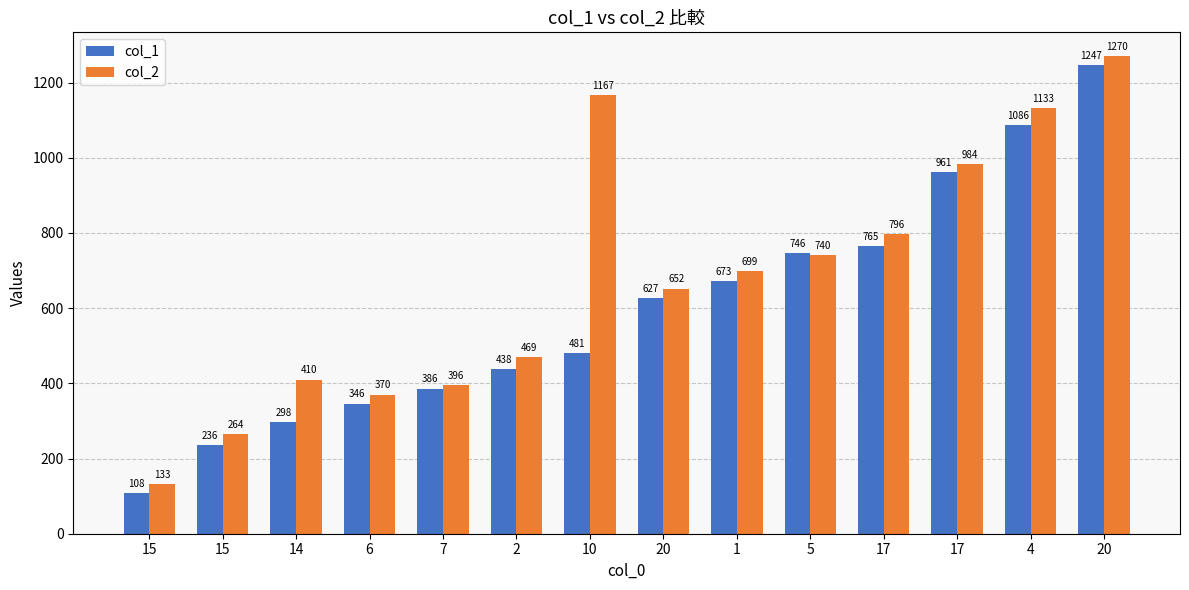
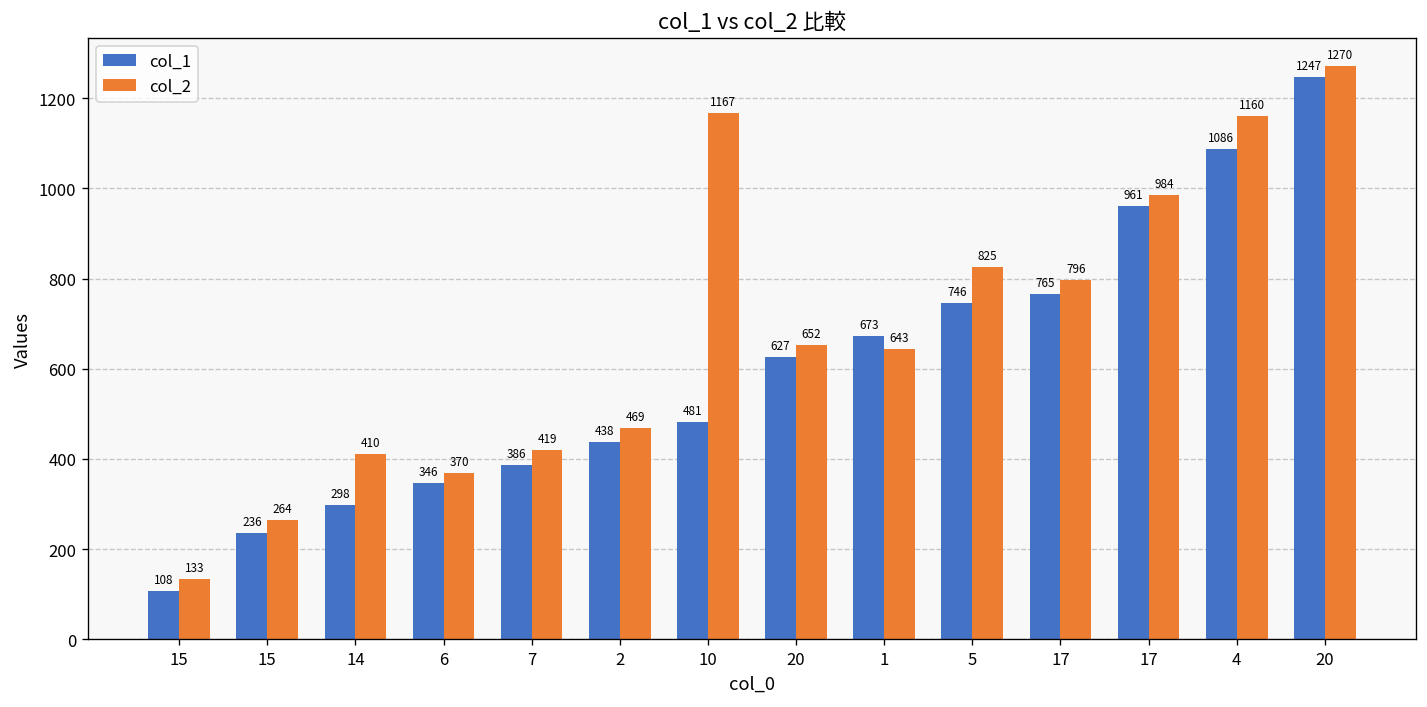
  {
    "col_1": {
      "14": 298,
      "6": 346,
      "7": 386,
      "2": 438,
      "10": 481,
      "1": 673,
      "5": 746,
      "4": 1086
    },
    "col_2": {
      "14": 410,
      "6": 370,
-     "7": 396,
+     "7": 419,
      "2": 469,
      "10": 1167,
-     "1": 699,
-     "5": 740,
-     "4": 1133
+     "1": 643,
+     "5": 825,
+     "4": 1160
    }
  }
